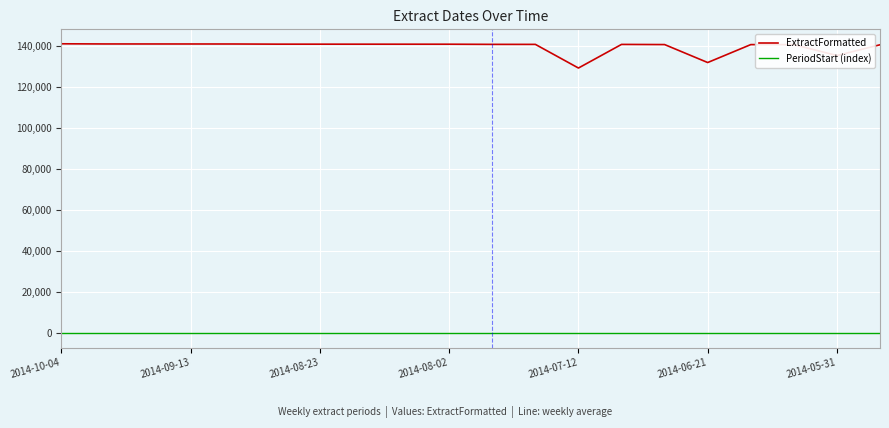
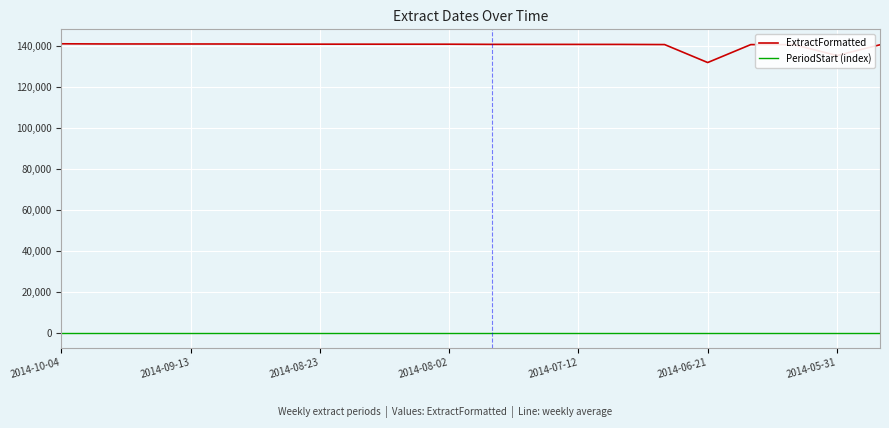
  {
    "ExtractFormatted": {
      "2014-10-04": "141,000",
      "2014-09-13": "141,000",
      "2014-08-23": "141,000",
      "2014-08-02": "141,000",
-     "2014-07-12": "129,000",
+     "2014-07-12": "141,000",
      "2014-06-21": "132,000"
    },
    "PeriodStart (index)": {
      "2014-10-04": "0",
      "2014-09-13": "0",
      "2014-08-23": "0",
      "2014-08-02": "0",
      "2014-07-12": "0",
      "2014-06-21": "0",
      "2014-05-31": "0"
    }
  }
